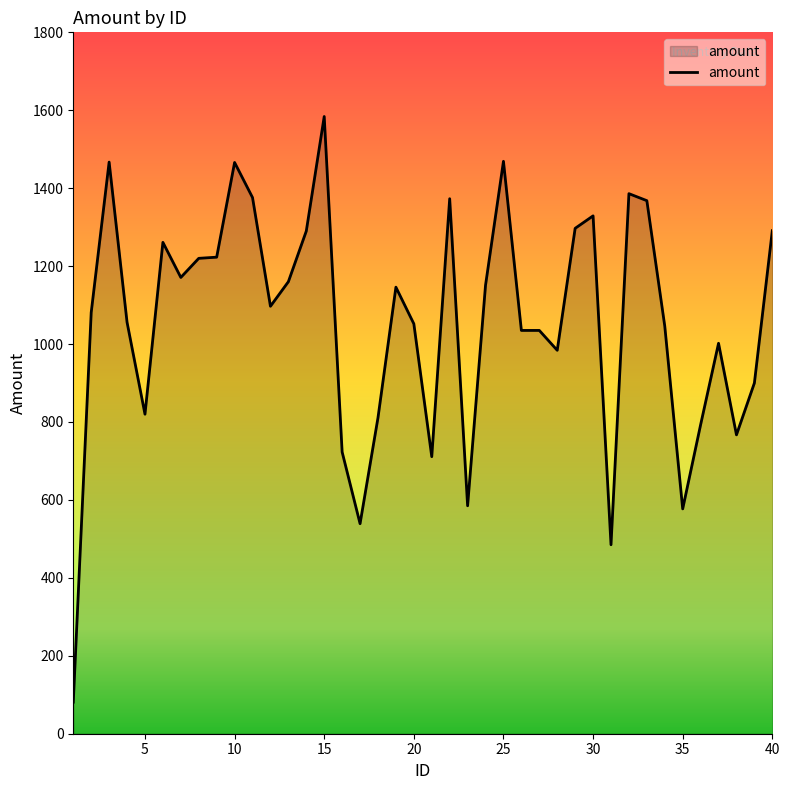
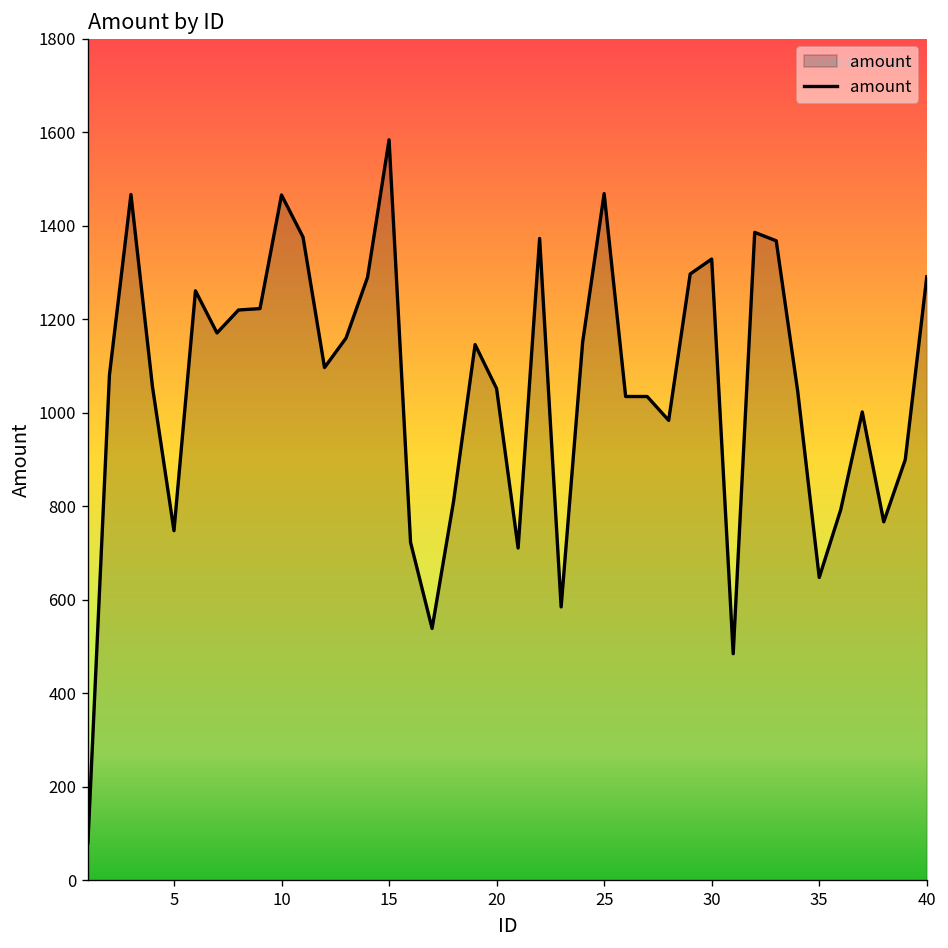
  {
-   "5": 820,
+   "5": 750,
    "10": 1470,
    "15": 1580,
    "20": 1050,
    "25": 1470,
    "30": 1330,
-   "35": 580,
+   "35": 650,
    "40": 1290
  }
